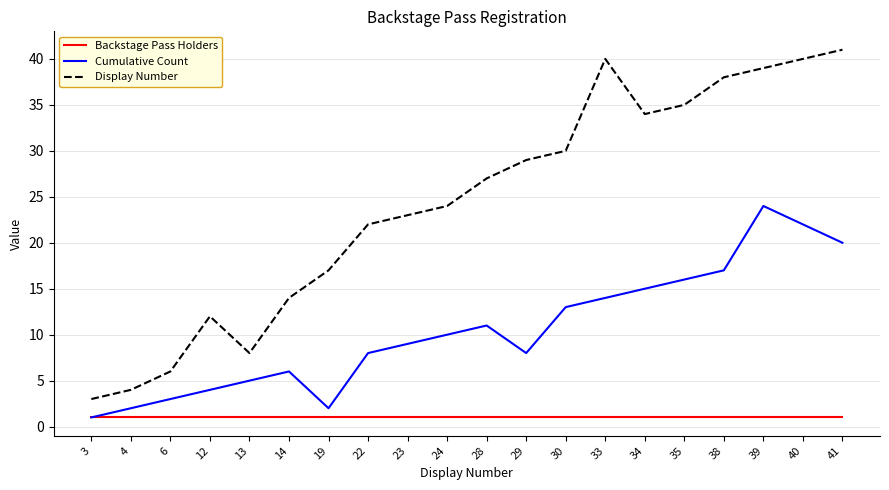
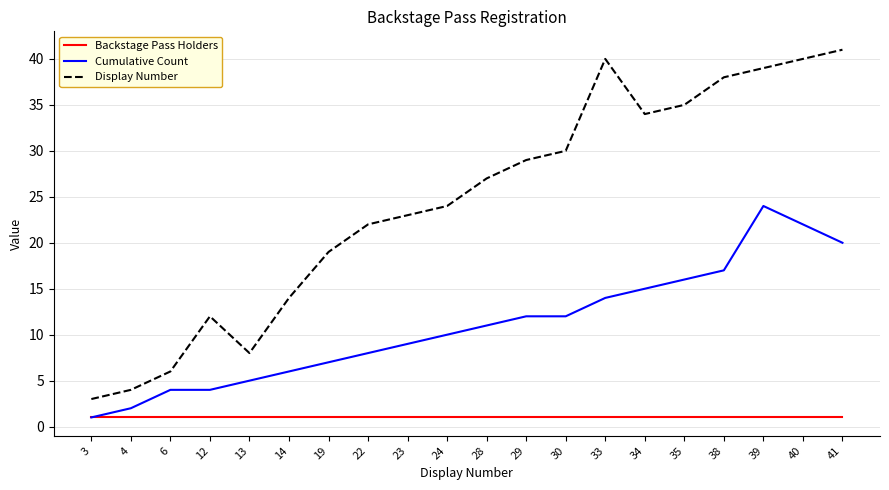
  {
    "Backstage Pass Holders": {
      "4": 1,
      "6": 1,
      "12": 1,
      "13": 1,
      "14": 1,
      "19": 1,
      "22": 1,
      "23": 1,
      "24": 1,
      "28": 1,
      "29": 1,
      "30": 1,
      "33": 1,
      "34": 1,
      "35": 1,
      "38": 1,
      "39": 1,
      "40": 1,
      "41": 1
    },
    "Cumulative Count": {
      "4": 2,
-     "6": 3,
+     "6": 4,
      "12": 4,
      "13": 5,
      "14": 6,
-     "19": 2,
+     "19": 7,
      "22": 8,
      "23": 9,
      "24": 10,
      "28": 11,
-     "29": 8,
-     "30": 13,
+     "29": 12,
+     "30": 12,
      "33": 14,
      "34": 15,
      "35": 16,
      "38": 17,
      "39": 24,
      "40": 22,
      "41": 20
    },
    "Display Number": {
      "3": 3,
      "4": 4,
      "6": 6,
      "12": 12,
      "13": 8,
      "14": 14,
-     "19": 17,
+     "19": 19,
      "22": 22,
      "23": 23,
      "24": 24,
      "28": 27,
      "29": 29,
      "30": 30,
      "33": 40,
      "34": 34,
      "35": 35,
      "38": 38,
      "39": 39,
      "40": 40,
      "41": 41
    }
  }
